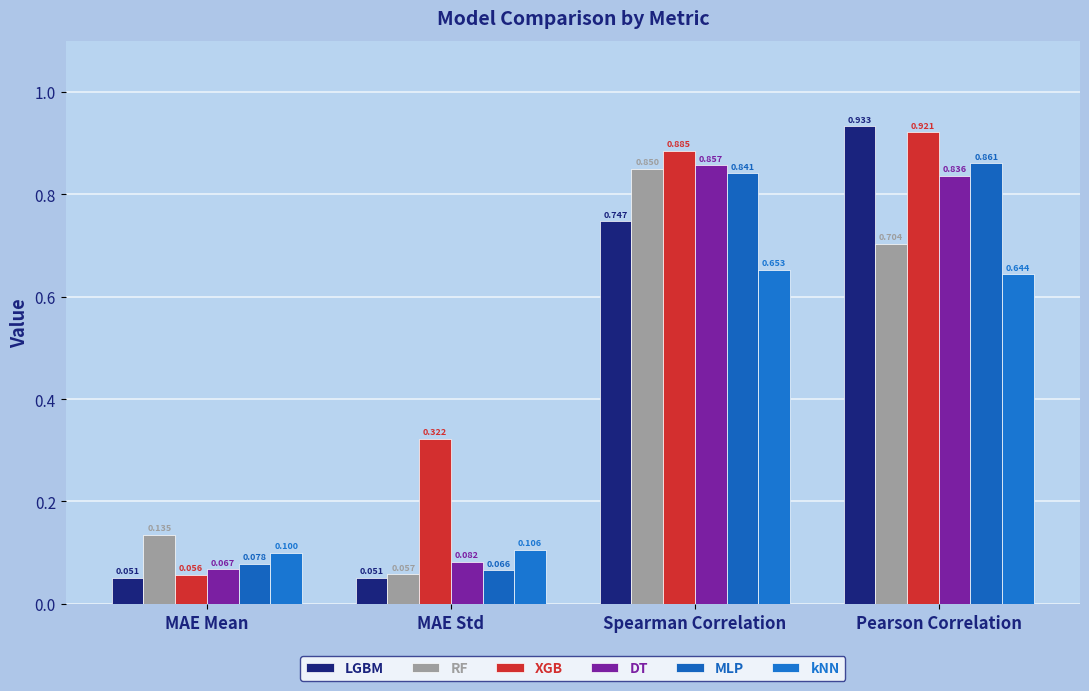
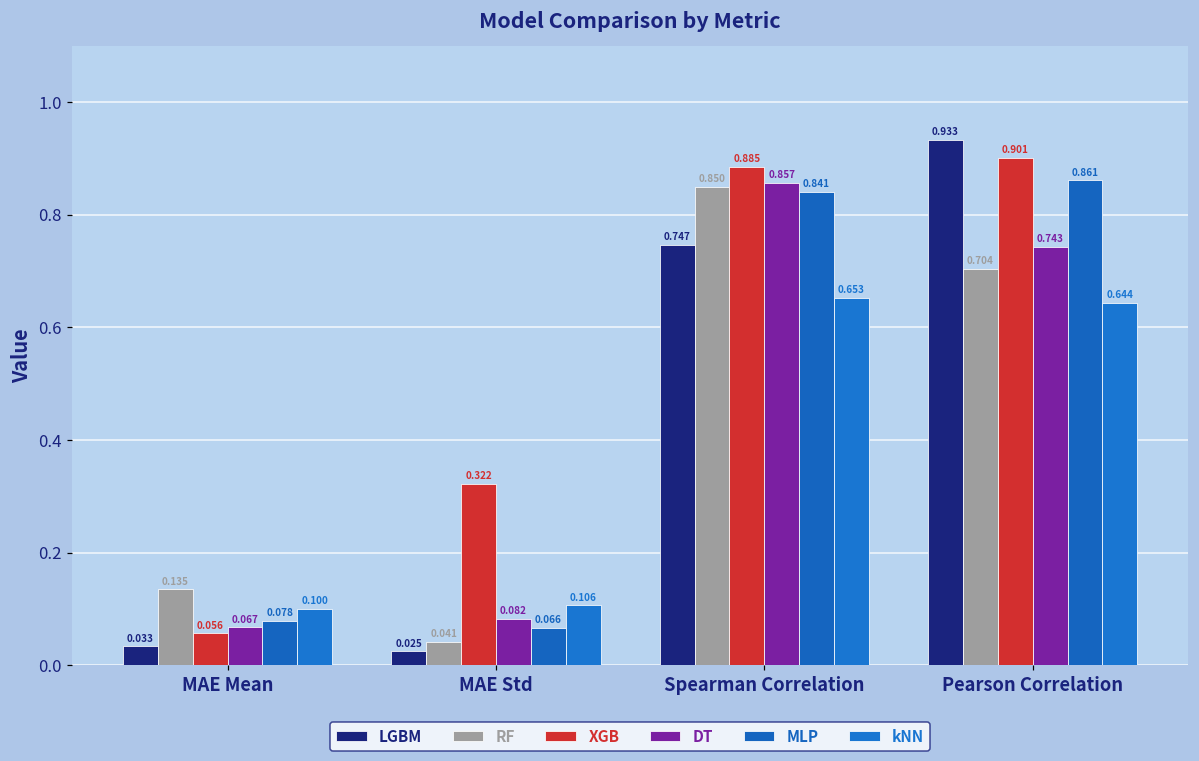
  {
    "LGBM": {
-     "MAE Mean": 0.051,
-     "MAE Std": 0.051,
+     "MAE Mean": 0.033,
+     "MAE Std": 0.025,
      "Spearman Correlation": 0.747,
      "Pearson Correlation": 0.933
    },
    "RF": {
      "MAE Mean": 0.135,
-     "MAE Std": 0.057,
+     "MAE Std": 0.041,
      "Spearman Correlation": 0.850,
      "Pearson Correlation": 0.704
    },
    "XGB": {
      "MAE Mean": 0.056,
      "MAE Std": 0.322,
      "Spearman Correlation": 0.885,
-     "Pearson Correlation": 0.921
+     "Pearson Correlation": 0.901
    },
    "DT": {
      "MAE Mean": 0.067,
      "MAE Std": 0.082,
      "Spearman Correlation": 0.857,
-     "Pearson Correlation": 0.836
+     "Pearson Correlation": 0.743
    }
  }
